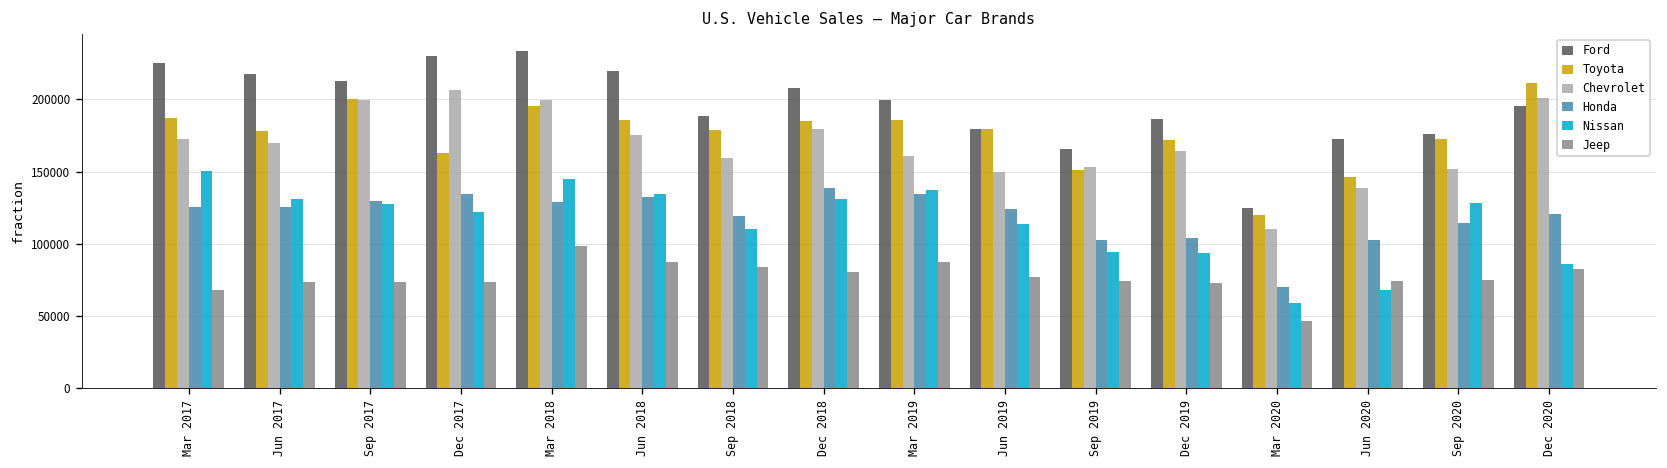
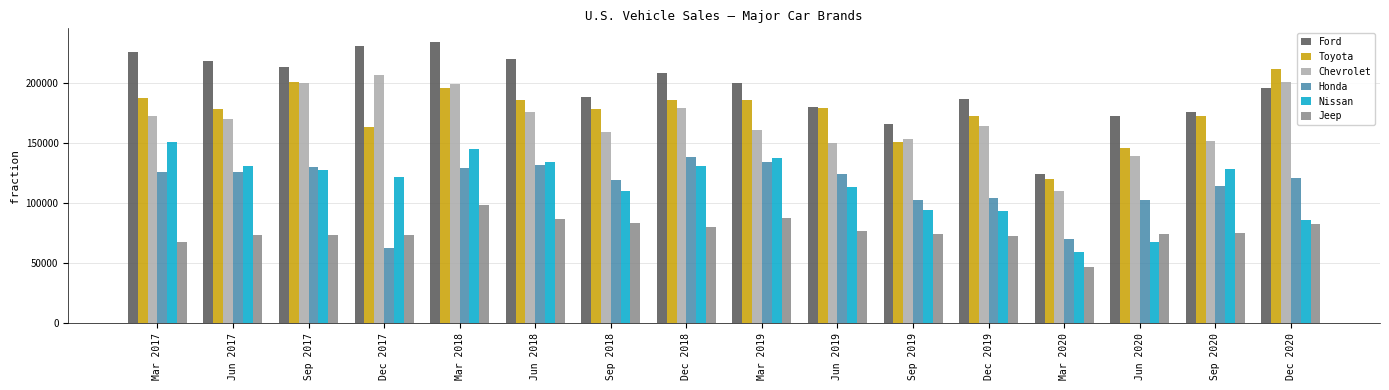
  {
    "Ford": {
      "Mar 2017": 225000,
      "Jun 2017": 218000,
      "Sep 2017": 213000,
      "Dec 2017": 230000,
      "Mar 2018": 234000,
      "Jun 2018": 220000,
      "Sep 2018": 188000,
      "Dec 2018": 208000,
      "Mar 2019": 200000,
      "Jun 2019": 180000,
      "Sep 2019": 166000,
      "Dec 2019": 186000,
      "Mar 2020": 125000,
      "Jun 2020": 173000,
      "Sep 2020": 176000,
      "Dec 2020": 195000
    },
    "Toyota": {
      "Mar 2017": 187000,
      "Jun 2017": 178000,
      "Sep 2017": 200000,
      "Dec 2017": 163000,
      "Mar 2018": 196000,
      "Jun 2018": 186000,
      "Sep 2018": 179000,
      "Dec 2018": 185000,
      "Mar 2019": 186000,
      "Jun 2019": 179000,
      "Sep 2019": 151000,
      "Dec 2019": 172000,
      "Mar 2020": 120000,
      "Jun 2020": 146000,
      "Sep 2020": 172000,
      "Dec 2020": 211000
    },
    "Honda": {
      "Mar 2017": 126000,
      "Jun 2017": 126000,
      "Sep 2017": 130000,
-     "Dec 2017": 134000,
+     "Dec 2017": 63000,
      "Mar 2018": 129000,
      "Jun 2018": 132000,
      "Sep 2018": 119000,
      "Dec 2018": 138000,
      "Mar 2019": 134000,
      "Jun 2019": 124000,
      "Sep 2019": 103000,
      "Dec 2019": 104000,
      "Mar 2020": 70000,
      "Jun 2020": 103000,
      "Sep 2020": 114000,
      "Dec 2020": 121000
    },
    "Nissan": {
      "Mar 2017": 151000,
      "Jun 2017": 131000,
      "Sep 2017": 127000,
      "Dec 2017": 122000,
      "Mar 2018": 145000,
      "Jun 2018": 134000,
      "Sep 2018": 110000,
      "Dec 2018": 131000,
      "Mar 2019": 137000,
      "Jun 2019": 114000,
      "Sep 2019": 94000,
      "Dec 2019": 94000,
      "Mar 2020": 59000,
      "Jun 2020": 68000,
      "Sep 2020": 128000,
      "Dec 2020": 86000
    }
  }
